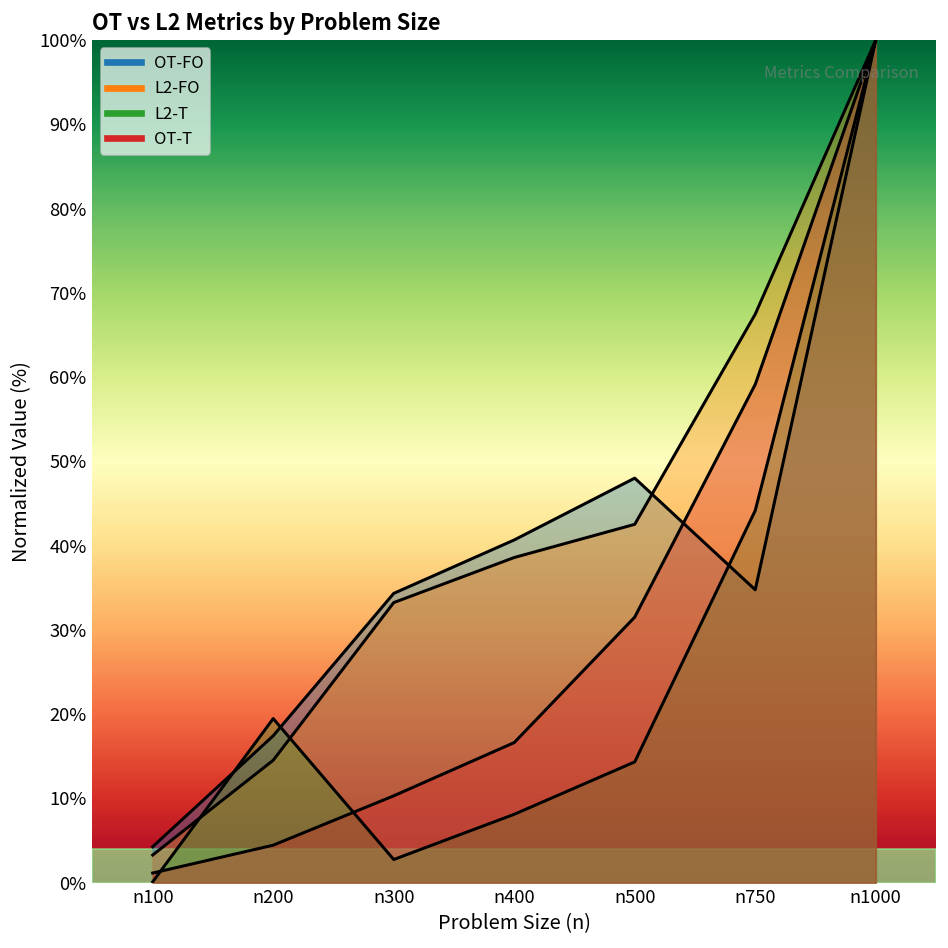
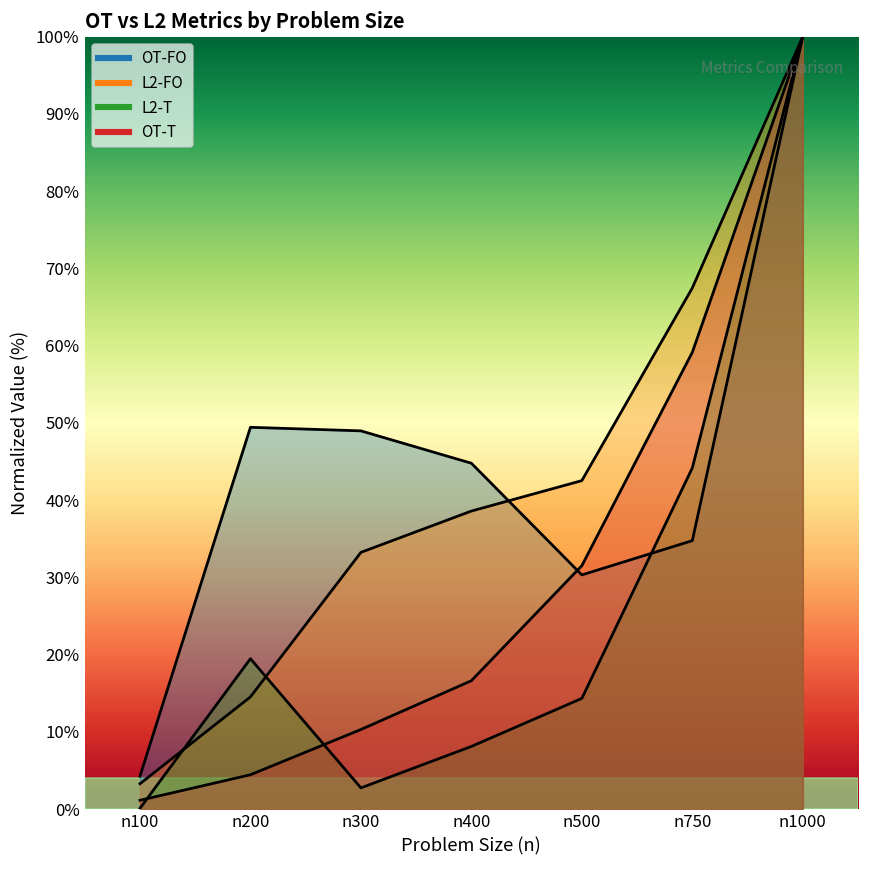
  {
    "OT-FO": {
      "n100": "4%",
-     "n200": "17%",
-     "n300": "34%",
-     "n400": "41%",
-     "n500": "48%",
+     "n200": "49%",
+     "n300": "49%",
+     "n400": "45%",
+     "n500": "30%",
      "n750": "35%"
    },
    "L2-T": {
      "n200": "19%",
      "n400": "8%",
      "n500": "14%",
      "n750": "44%"
    }
  }
